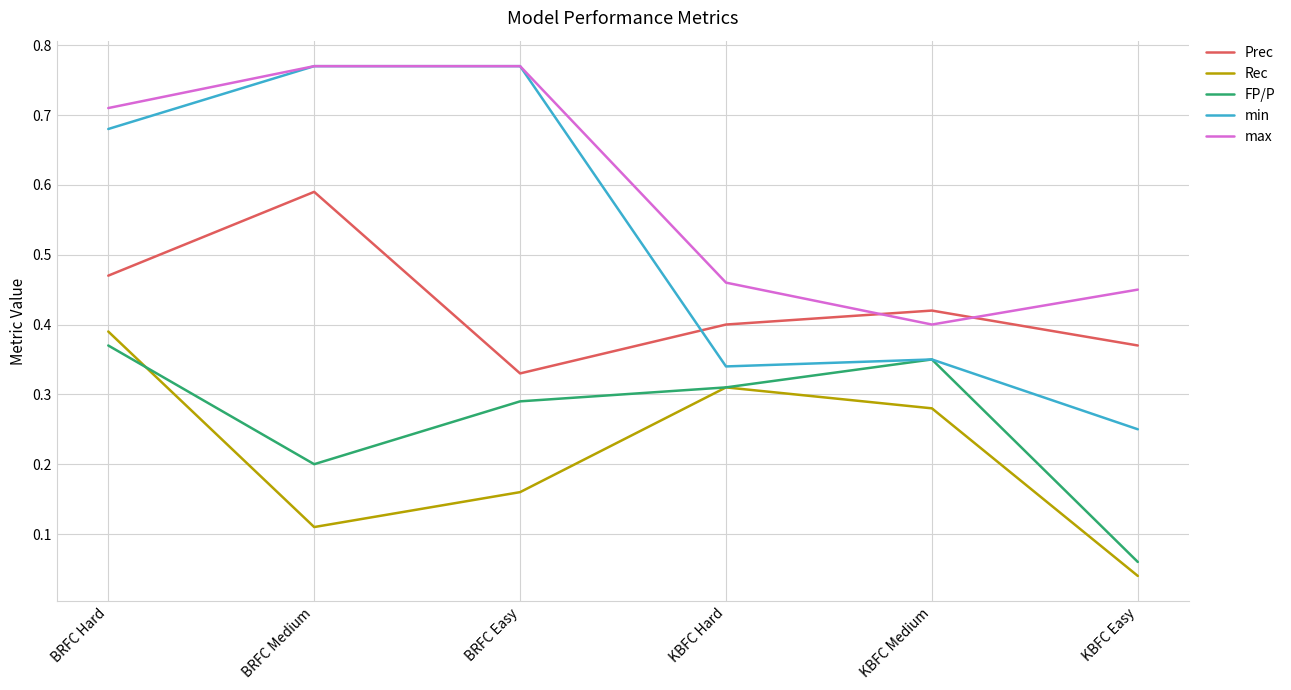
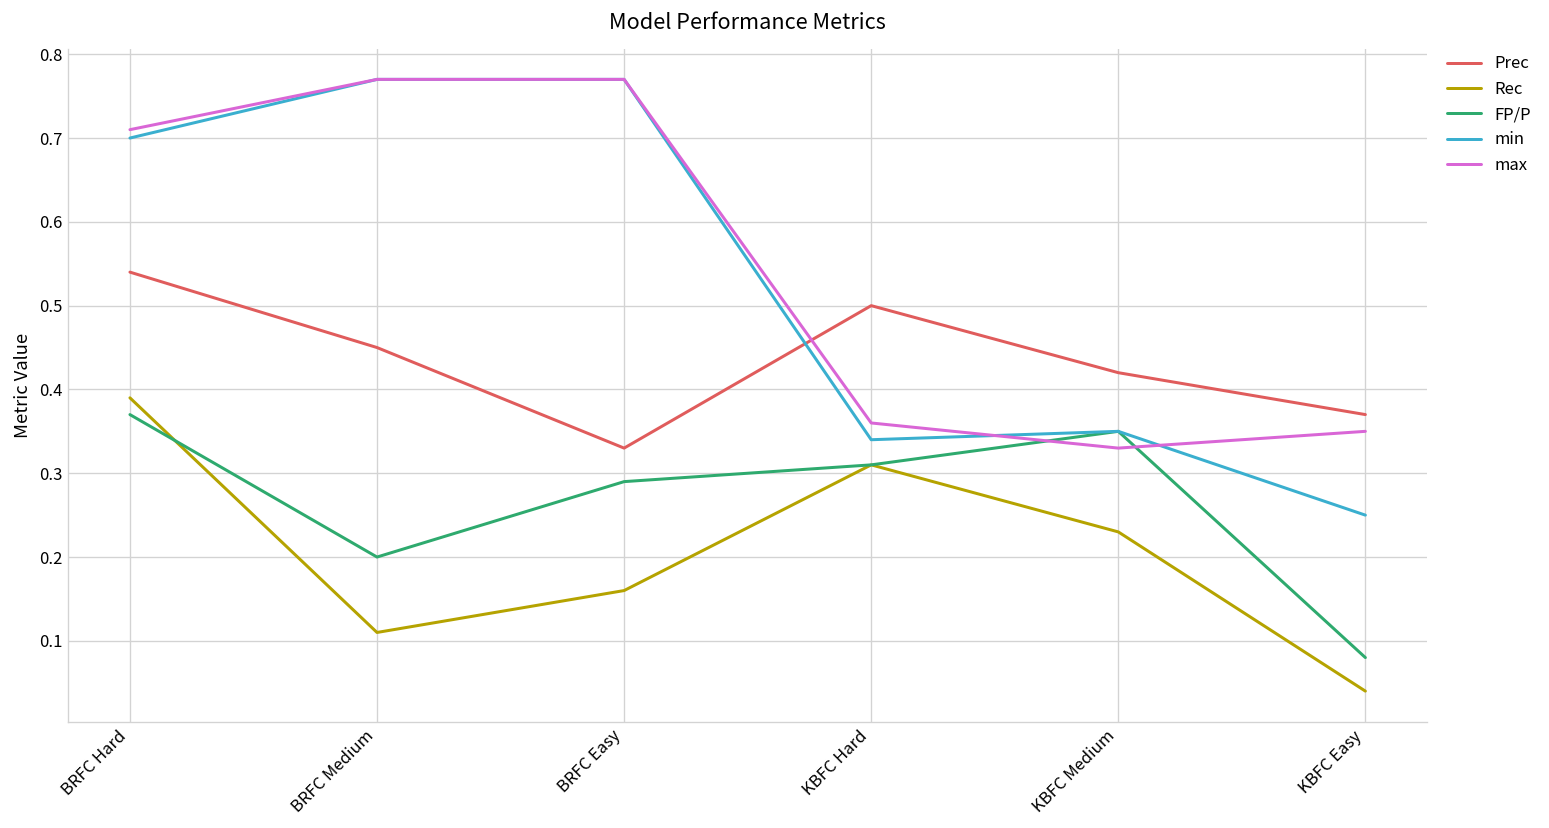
  {
    "Prec": {
-     "BRFC Hard": 0.47,
-     "BRFC Medium": 0.59,
+     "BRFC Hard": 0.54,
+     "BRFC Medium": 0.45,
      "BRFC Easy": 0.33,
-     "KBFC Hard": 0.4,
+     "KBFC Hard": 0.5,
      "KBFC Medium": 0.42,
      "KBFC Easy": 0.37
    },
    "Rec": {
      "BRFC Hard": 0.39,
      "BRFC Medium": 0.11,
      "BRFC Easy": 0.16,
-     "KBFC Medium": 0.28,
+     "KBFC Medium": 0.23,
      "KBFC Easy": 0.04
    },
    "FP/P": {
      "BRFC Hard": 0.37,
      "BRFC Medium": 0.20,
      "BRFC Easy": 0.29,
-     "KBFC Easy": 0.06
+     "KBFC Easy": 0.08
    },
    "min": {
-     "BRFC Hard": 0.68,
+     "BRFC Hard": 0.70,
      "KBFC Hard": 0.34,
      "KBFC Easy": 0.25
    },
    "max": {
      "BRFC Hard": 0.71,
-     "KBFC Hard": 0.46,
-     "KBFC Medium": 0.40,
-     "KBFC Easy": 0.45
+     "KBFC Hard": 0.36,
+     "KBFC Medium": 0.33,
+     "KBFC Easy": 0.35
    }
  }
